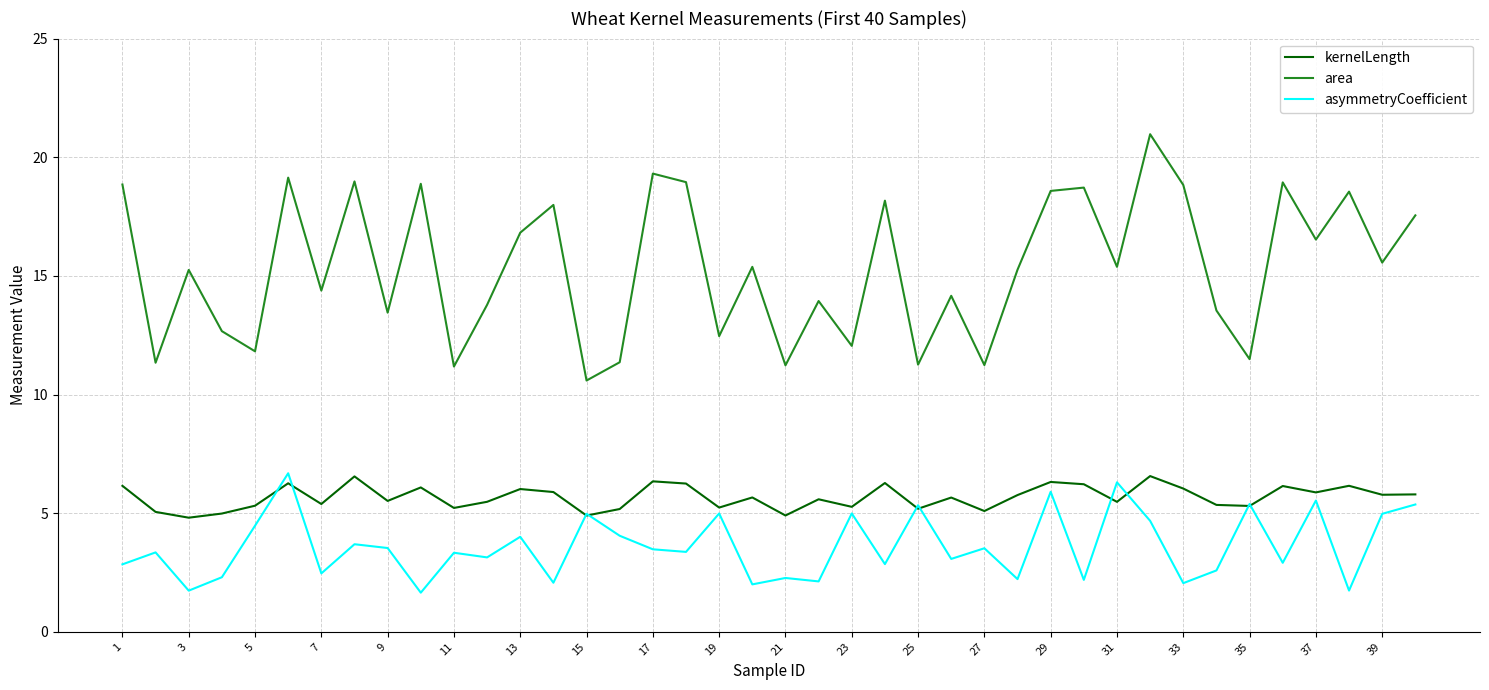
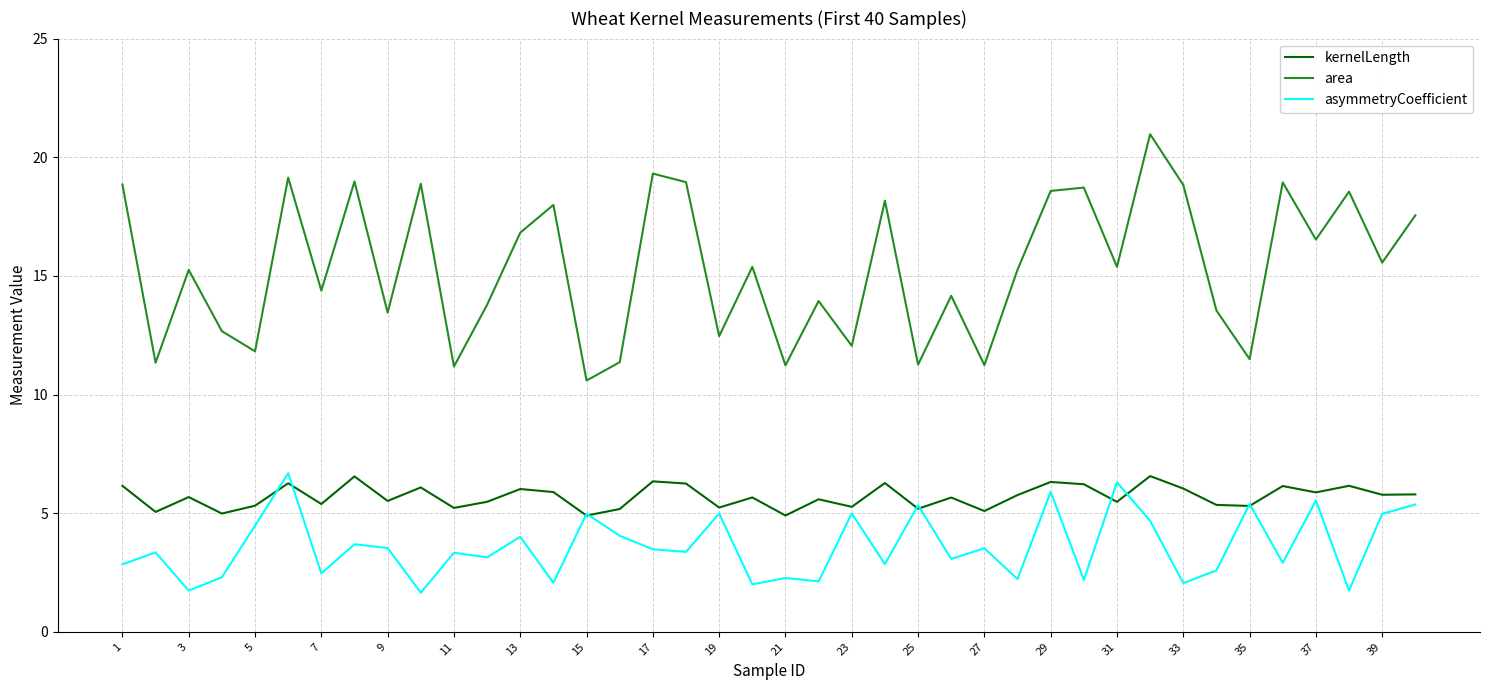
  {
    "kernelLength": {
      "1": 6.2,
-     "3": 4.8,
+     "3": 5.7,
      "5": 5.3,
      "7": 5.4,
      "9": 5.5,
      "11": 5.2,
      "13": 6.0,
      "17": 6.3,
      "19": 5.2,
      "21": 4.9,
      "23": 5.3,
      "25": 5.2,
      "27": 5.1,
      "29": 6.3,
      "31": 5.5,
      "33": 6.0,
      "37": 5.9,
      "39": 5.8
    },
    "area": {
      "1": 18.9,
      "3": 15.3,
      "5": 11.8,
      "7": 14.4,
      "9": 13.5,
      "11": 11.2,
      "13": 16.8,
      "15": 10.6,
      "17": 19.3,
      "19": 12.5,
      "21": 11.2,
      "23": 12.1,
      "25": 11.3,
      "27": 11.2,
      "29": 18.6,
      "31": 15.4,
      "33": 18.8,
      "35": 11.5,
      "37": 16.5,
      "39": 15.6
    },
    "asymmetryCoefficient": {
      "1": 2.8,
      "3": 1.7,
      "5": 4.5,
      "7": 2.5,
      "9": 3.5,
      "11": 3.3,
      "13": 4.0,
      "17": 3.5,
      "19": 5.0,
      "21": 2.3,
      "23": 5.0,
      "25": 5.3,
      "27": 3.5,
      "29": 5.9,
      "31": 6.3,
      "33": 2.1,
      "37": 5.5,
      "39": 5.0
    }
  }
